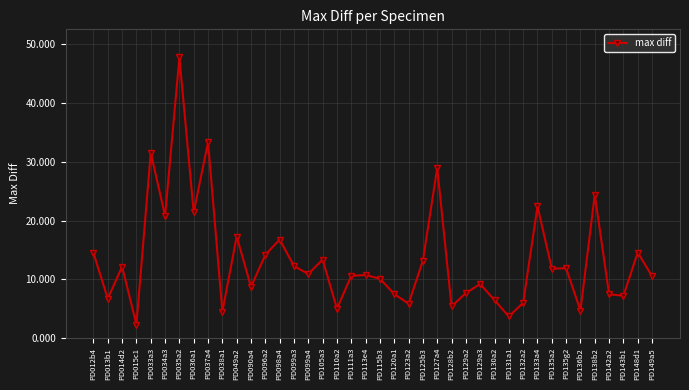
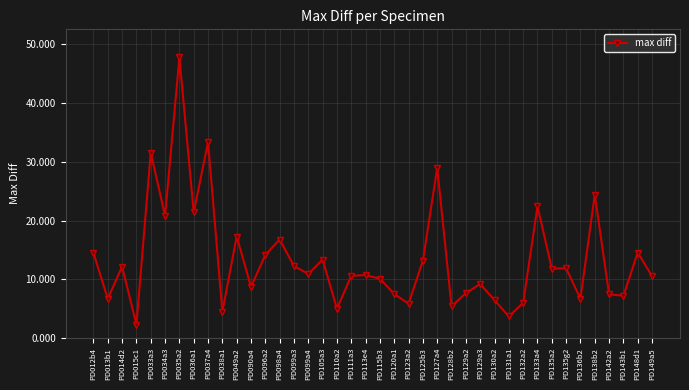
  {
    "PD012b4": 15,
    "PD013b1": 7,
    "PD014d2": 12,
    "PD015c1": 2,
    "PD033a3": 32,
    "PD034a3": 21,
    "PD035a2": 48,
    "PD036a1": 21,
    "PD037a4": 33,
    "PD038a1": 5,
    "PD049a2": 17,
    "PD090a4": 9,
    "PD096a2": 14,
    "PD098a4": 17,
    "PD099a3": 12,
    "PD099a4": 11,
    "PD105a3": 13,
    "PD110a2": 5,
    "PD111a3": 11,
    "PD113e4": 11,
    "PD115b3": 10,
    "PD120a1": 8,
    "PD123a2": 6,
    "PD125b3": 13,
    "PD127a4": 29,
    "PD128b2": 5,
    "PD129a2": 8,
    "PD129a3": 9,
    "PD130a2": 6,
    "PD131a1": 4,
    "PD132a2": 6,
    "PD133a4": 22,
    "PD135a2": 12,
    "PD135g2": 12,
-   "PD136b2": 5,
+   "PD136b2": 7,
    "PD138b2": 24,
    "PD142a2": 7,
    "PD143b1": 7,
    "PD148d1": 15,
    "PD149a5": 11
  }
